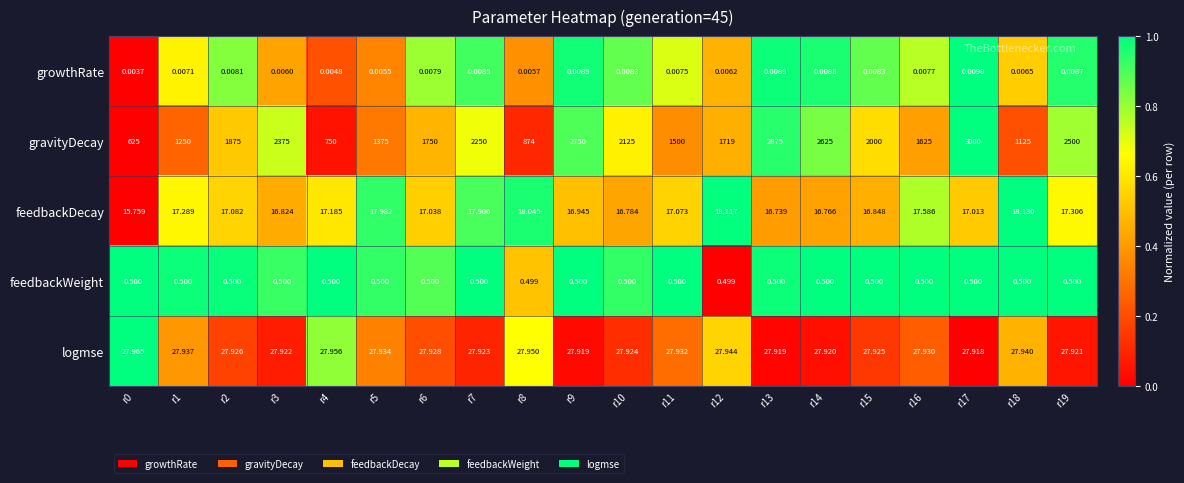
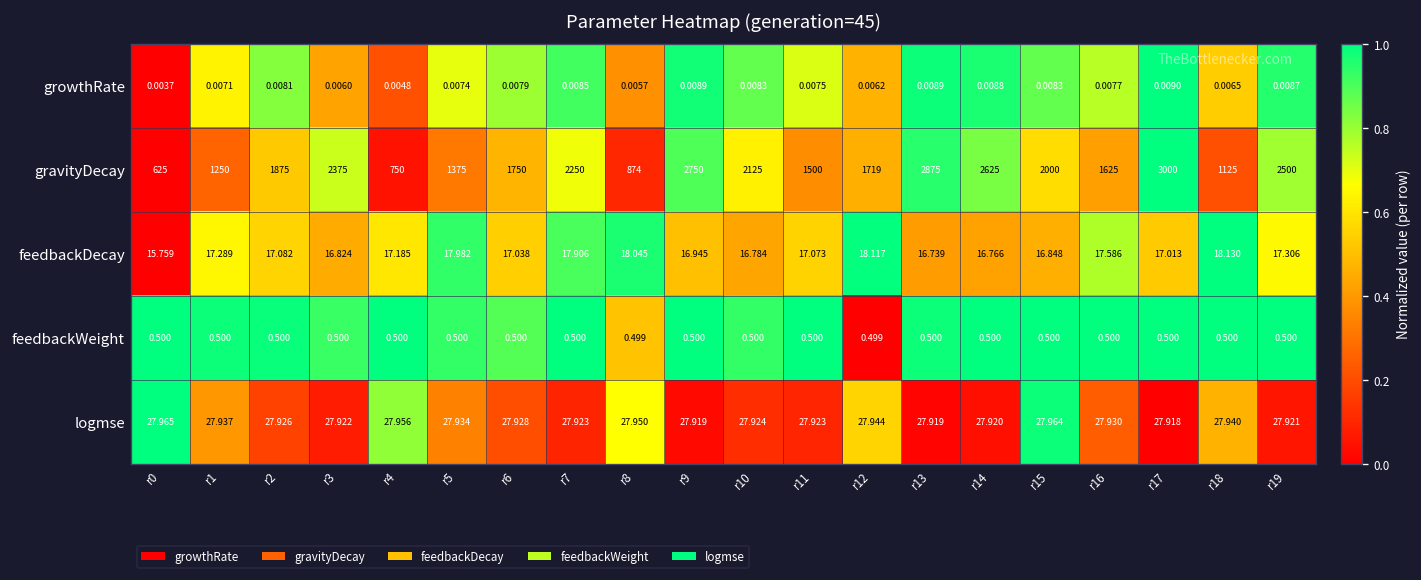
  {
    "growthRate": {
      "r0": 0.0037,
      "r1": 0.0071,
      "r2": 0.0081,
      "r3": 0.0060,
      "r4": 0.0048,
-     "r5": 0.0055,
+     "r5": 0.0074,
      "r6": 0.0079,
      "r7": 0.0085,
      "r8": 0.0057,
      "r9": 0.0089,
      "r10": 0.0083,
      "r11": 0.0075,
      "r12": 0.0062,
      "r13": 0.0089,
      "r14": 0.0088,
      "r15": 0.0083,
      "r16": 0.0077,
      "r17": 0.0090,
      "r19": 0.0087
    },
    "gravityDecay": {
      "r0": 625,
      "r1": 1250,
      "r2": 1875,
      "r3": 2375,
      "r4": 750,
      "r5": 1375,
      "r6": 1750,
      "r7": 2250,
      "r8": 874,
      "r9": 2750,
      "r10": 2125,
      "r11": 1500,
      "r12": 1719,
      "r13": 2875,
      "r14": 2625,
      "r15": 2000,
      "r16": 1625,
      "r17": 3000,
      "r18": 1125,
      "r19": 2500
    },
    "feedbackDecay": {
      "r0": 15.759,
      "r1": 17.289,
      "r2": 17.082,
      "r3": 16.824,
      "r4": 17.185,
      "r5": 17.982,
      "r6": 17.038,
      "r7": 17.906,
      "r8": 18.045,
      "r9": 16.945,
      "r10": 16.784,
      "r11": 17.073,
      "r12": 18.117,
      "r13": 16.739,
      "r14": 16.766,
      "r15": 16.848,
      "r16": 17.586,
      "r17": 17.013,
      "r18": 18.130,
      "r19": 17.306
    },
    "feedbackWeight": {
      "r0": 0.500,
      "r1": 0.500,
      "r2": 0.500,
      "r3": 0.500,
      "r4": 0.500,
      "r5": 0.500,
      "r6": 0.500,
      "r7": 0.500,
      "r8": 0.499,
      "r9": 0.500,
      "r10": 0.500,
      "r11": 0.500,
      "r12": 0.499,
      "r13": 0.500,
      "r14": 0.500,
      "r15": 0.500,
      "r16": 0.500,
      "r17": 0.500,
      "r18": 0.500,
      "r19": 0.500
    },
    "logmse": {
      "r0": 27.965,
      "r1": 27.937,
      "r2": 27.926,
      "r3": 27.922,
      "r4": 27.956,
      "r5": 27.934,
      "r6": 27.928,
      "r7": 27.923,
      "r8": 27.950,
      "r9": 27.919,
      "r10": 27.924,
-     "r11": 27.932,
+     "r11": 27.923,
      "r12": 27.944,
      "r13": 27.919,
      "r14": 27.920,
-     "r15": 27.925,
+     "r15": 27.964,
      "r16": 27.930,
      "r17": 27.918,
      "r18": 27.940,
      "r19": 27.921
    }
  }
